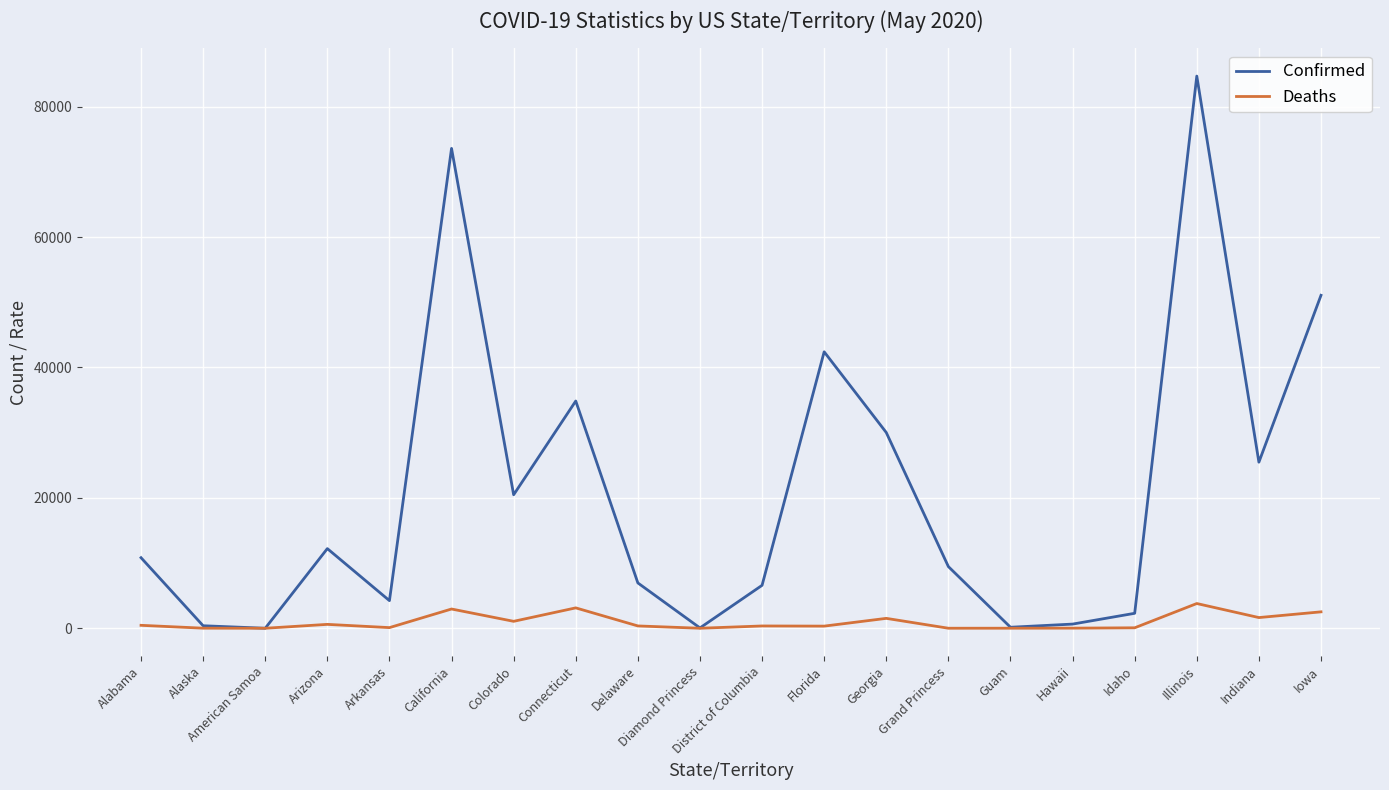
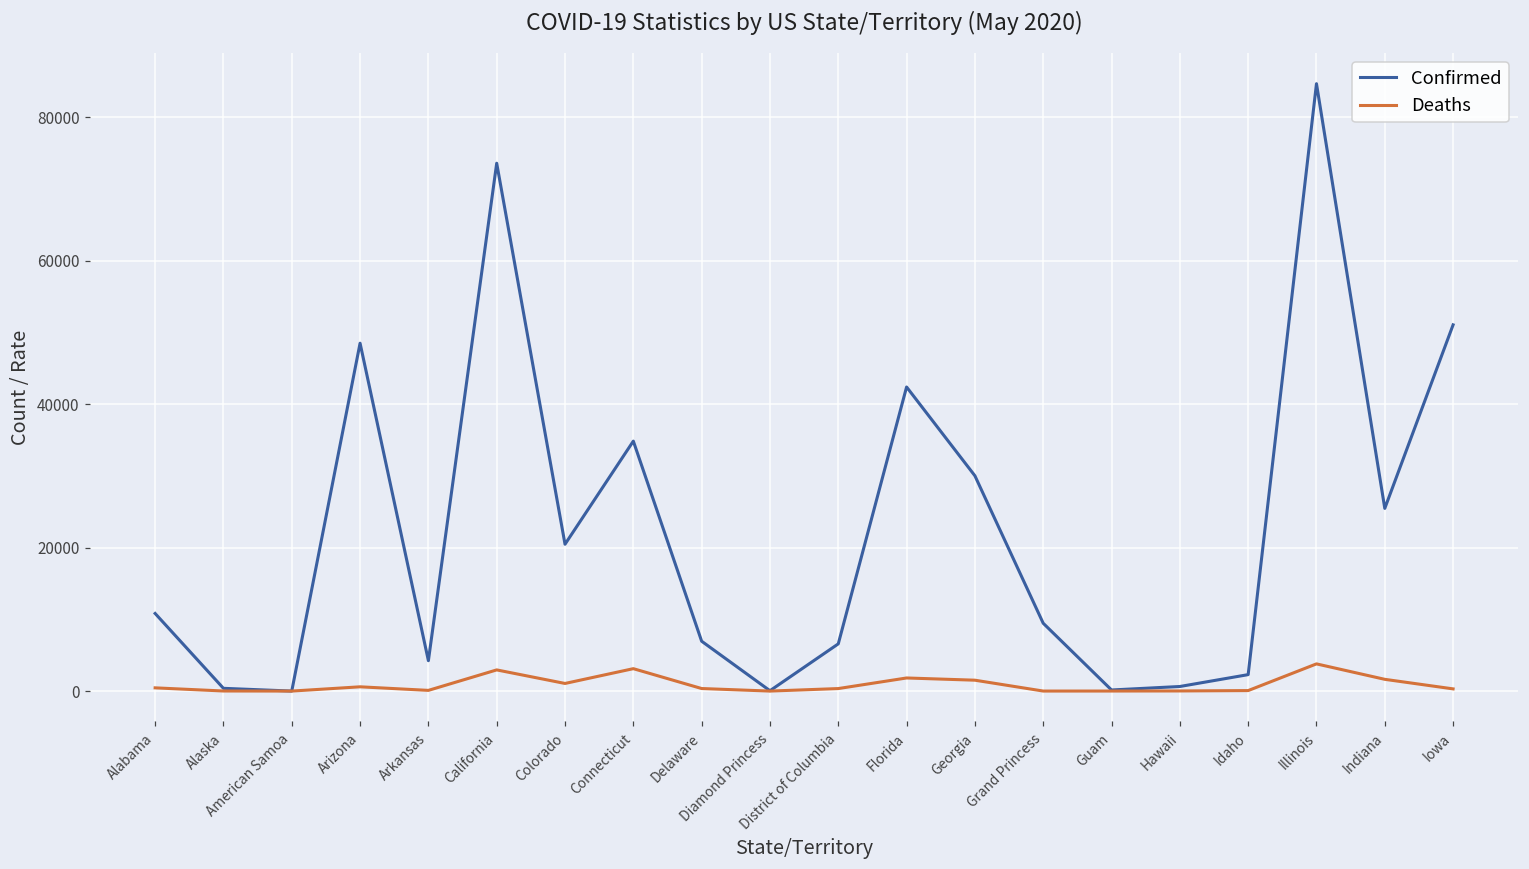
  {
    "Confirmed": {
      "Alabama": 11000,
-     "Arizona": 12000,
+     "Arizona": 49000,
      "Arkansas": 4000,
      "California": 74000,
      "Colorado": 20000,
      "Connecticut": 35000,
      "Delaware": 7000,
      "District of Columbia": 7000,
      "Florida": 42000,
      "Georgia": 30000,
      "Grand Princess": 9000,
      "Hawaii": 1000,
      "Idaho": 2000,
      "Illinois": 85000,
      "Indiana": 25000,
      "Iowa": 51000
    },
    "Deaths": {
      "Alabama": 0,
      "Arizona": 1000,
      "Arkansas": 0,
      "California": 3000,
      "Colorado": 1000,
      "Connecticut": 3000,
      "Delaware": 0,
      "District of Columbia": 0,
-     "Florida": 0,
+     "Florida": 2000,
      "Georgia": 2000,
      "Grand Princess": 0,
      "Hawaii": 0,
      "Idaho": 0,
      "Illinois": 4000,
      "Indiana": 2000,
-     "Iowa": 3000
+     "Iowa": 0
    }
  }
